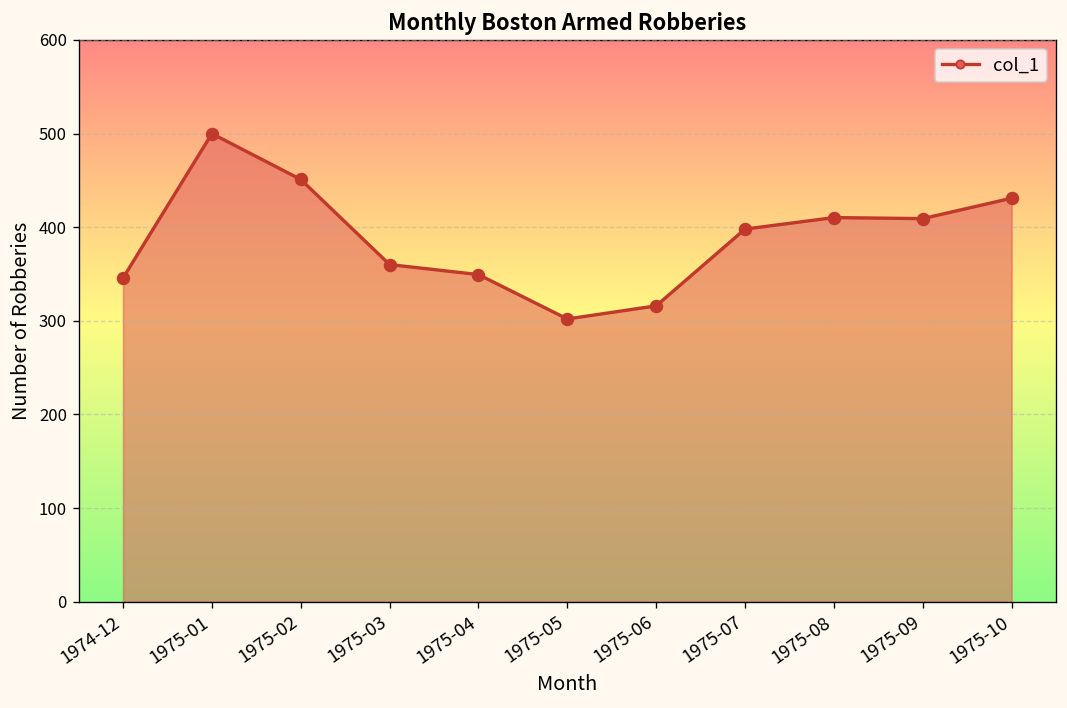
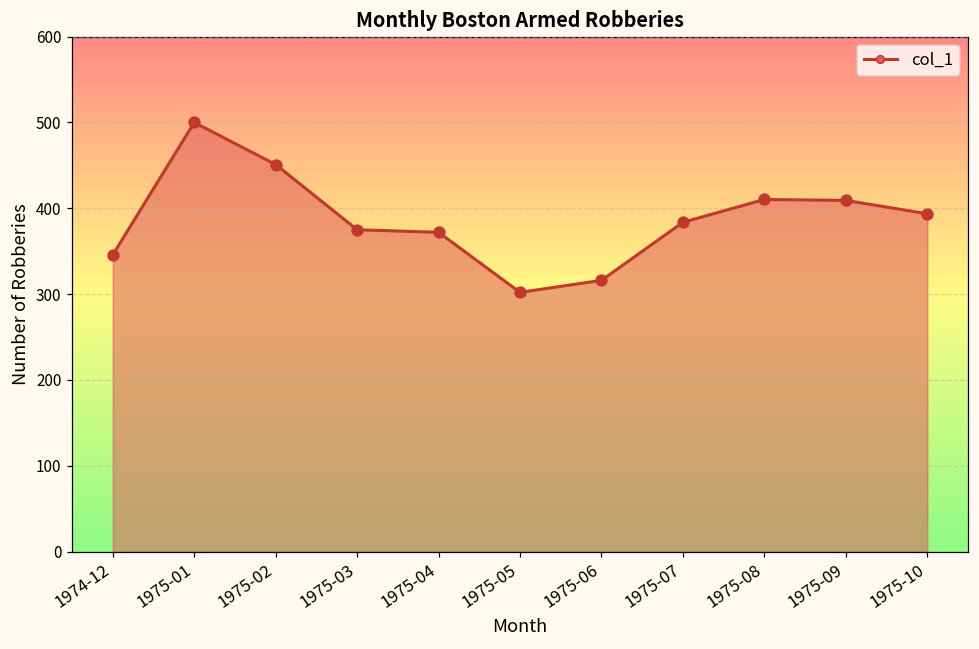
  {
    "1974-12": 350,
    "1975-01": 500,
    "1975-02": 450,
-   "1975-03": 360,
-   "1975-04": 350,
+   "1975-03": 380,
+   "1975-04": 370,
    "1975-05": 300,
    "1975-06": 320,
-   "1975-07": 400,
+   "1975-07": 380,
    "1975-08": 410,
    "1975-09": 410,
-   "1975-10": 430
+   "1975-10": 390
  }
